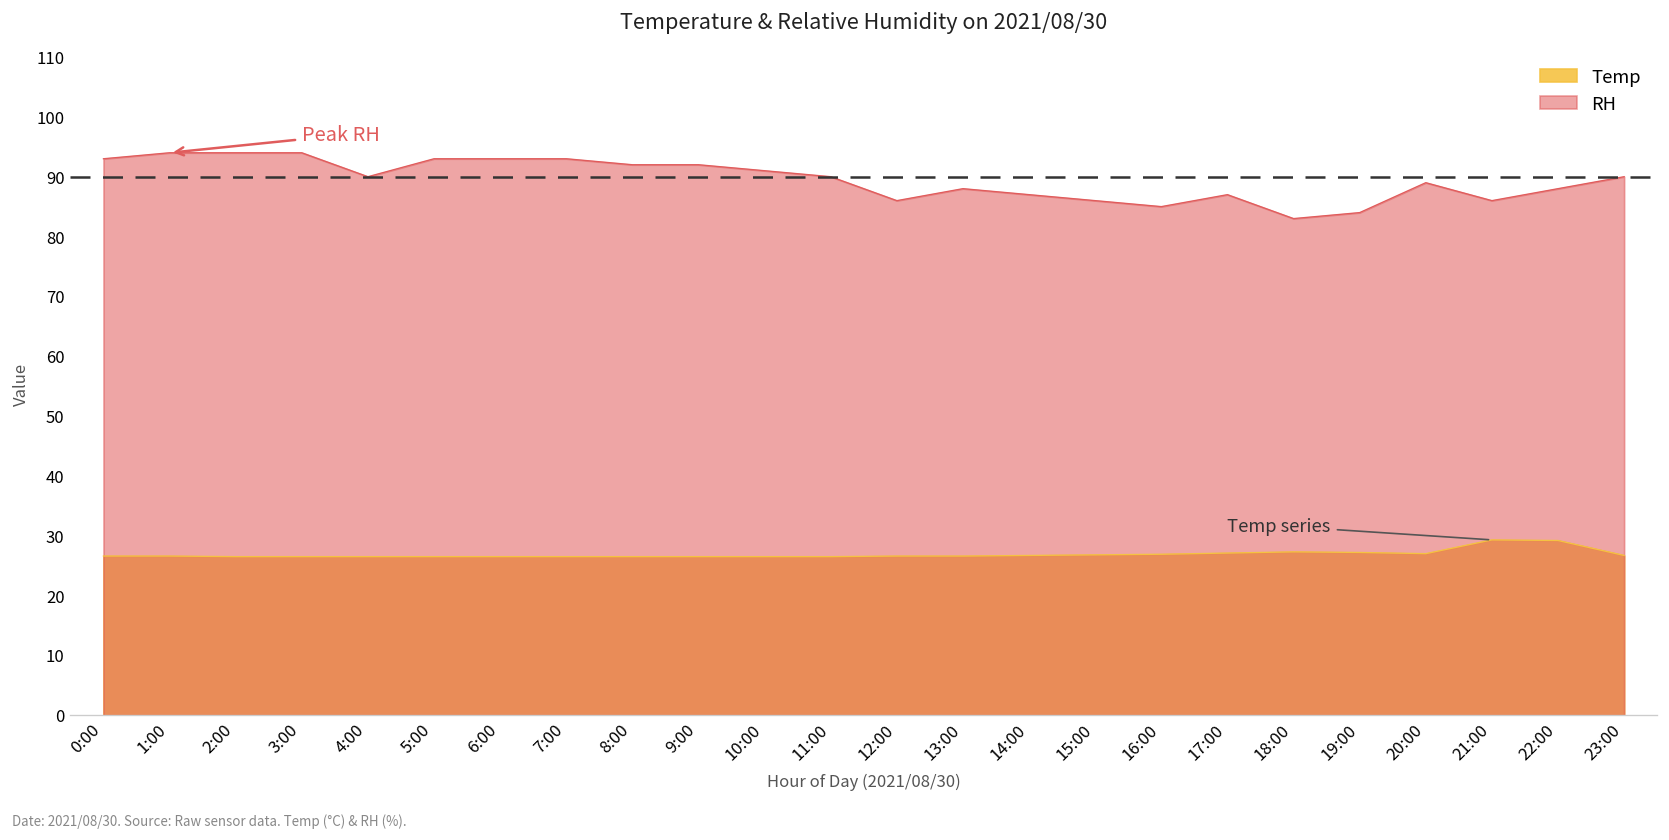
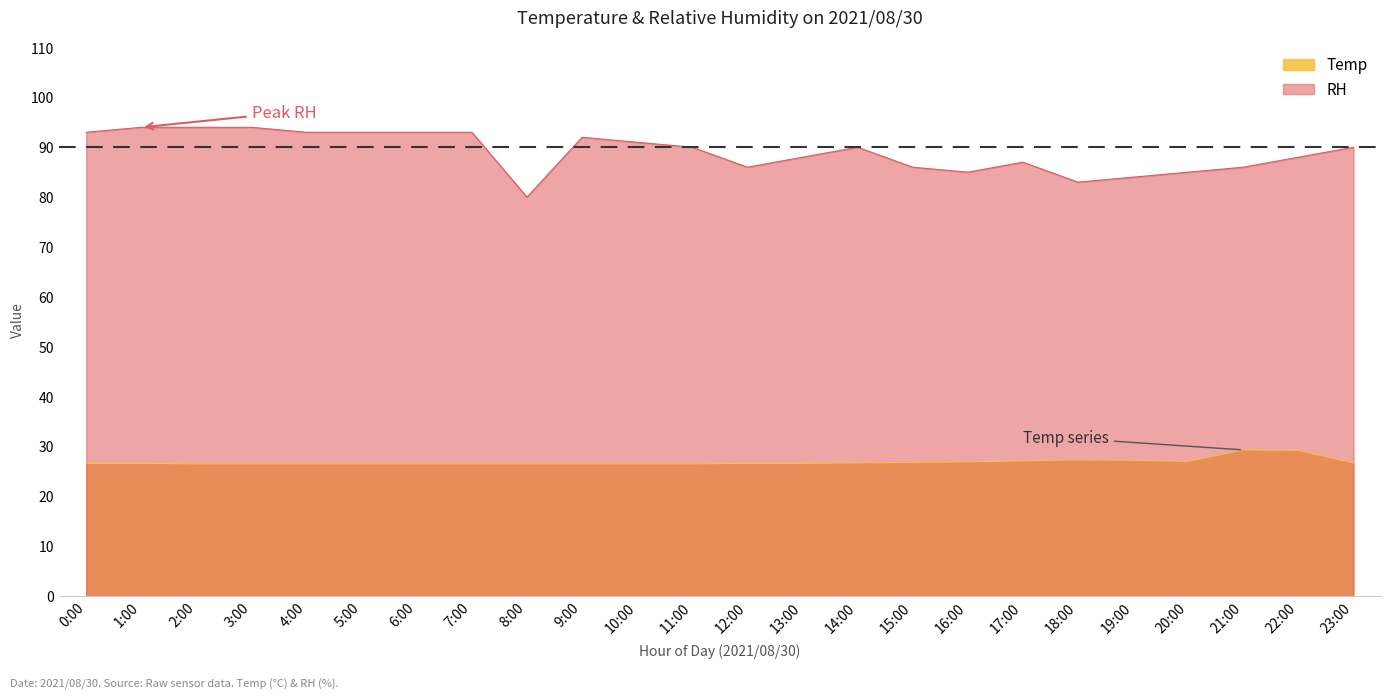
  {
    "Temp": {
      "0:00": 27,
      "1:00": 27,
      "2:00": 27,
      "3:00": 27,
      "4:00": 27,
      "5:00": 27,
      "6:00": 27,
      "7:00": 27,
      "8:00": 27,
      "9:00": 27,
      "10:00": 27,
      "11:00": 27,
      "12:00": 27,
      "13:00": 27,
      "14:00": 27,
      "15:00": 27,
      "16:00": 27,
      "17:00": 27,
      "18:00": 27,
      "19:00": 27,
      "20:00": 27,
      "21:00": 29,
      "22:00": 29,
      "23:00": 27
    },
    "RH": {
      "0:00": 93,
      "1:00": 94,
      "2:00": 94,
      "3:00": 94,
-     "4:00": 90,
+     "4:00": 93,
      "5:00": 93,
      "6:00": 93,
      "7:00": 93,
-     "8:00": 92,
+     "8:00": 80,
      "9:00": 92,
      "10:00": 91,
      "11:00": 90,
      "12:00": 86,
      "13:00": 88,
-     "14:00": 87,
+     "14:00": 90,
      "15:00": 86,
      "16:00": 85,
      "17:00": 87,
      "18:00": 83,
      "19:00": 84,
-     "20:00": 89,
+     "20:00": 85,
      "21:00": 86,
      "22:00": 88,
      "23:00": 90
    }
  }
